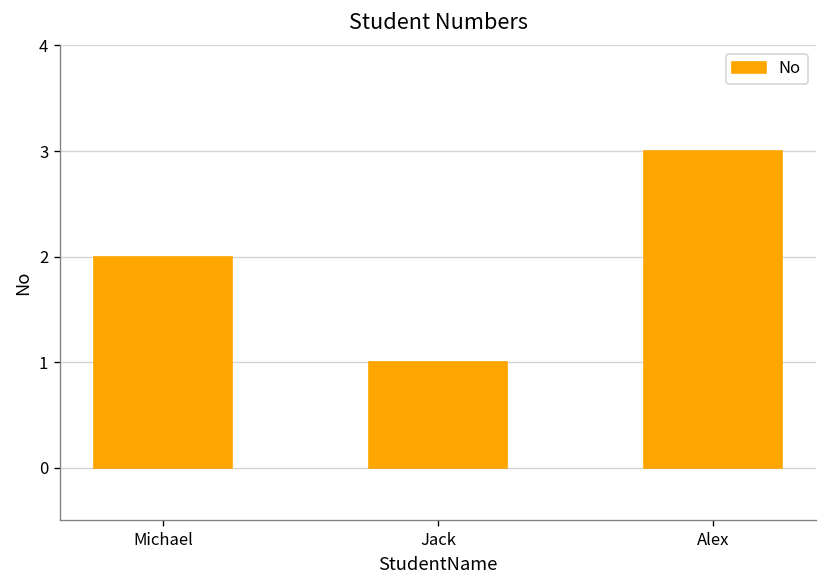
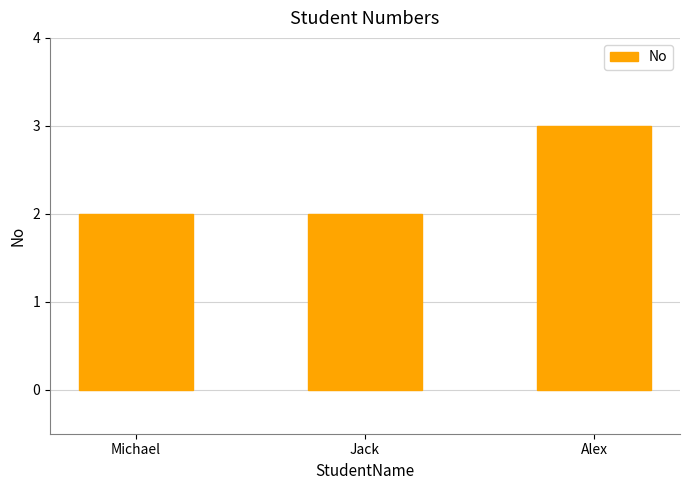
  {
    "Michael": 2,
-   "Jack": 1,
+   "Jack": 2,
    "Alex": 3
  }
